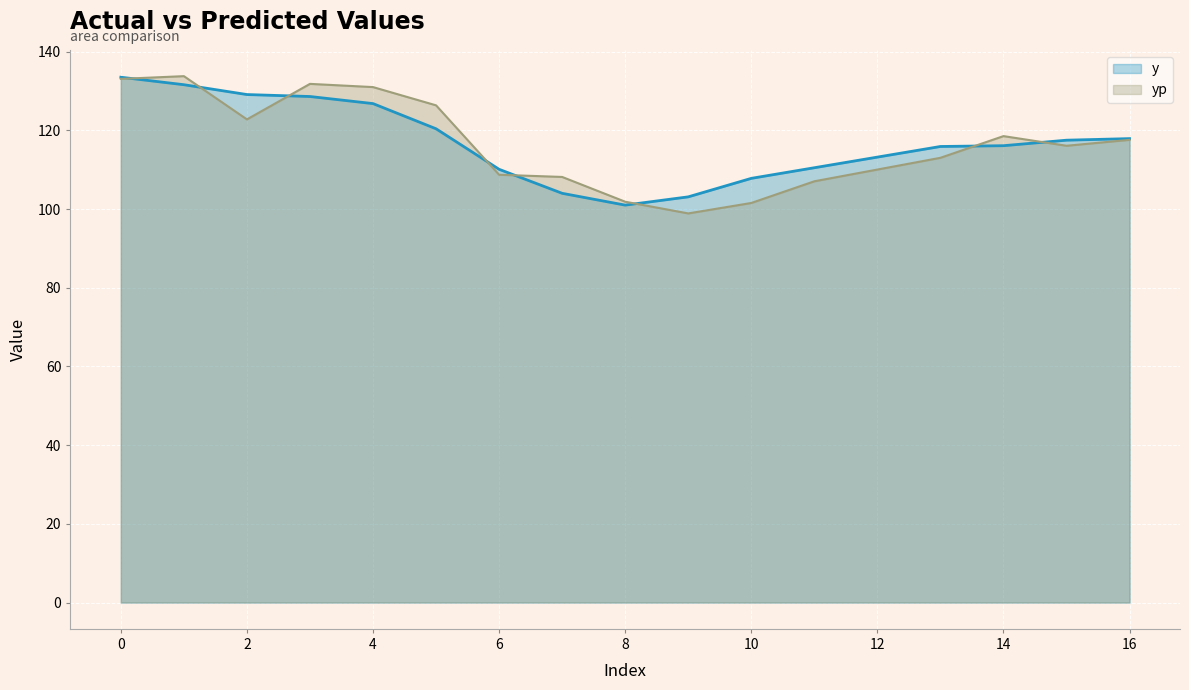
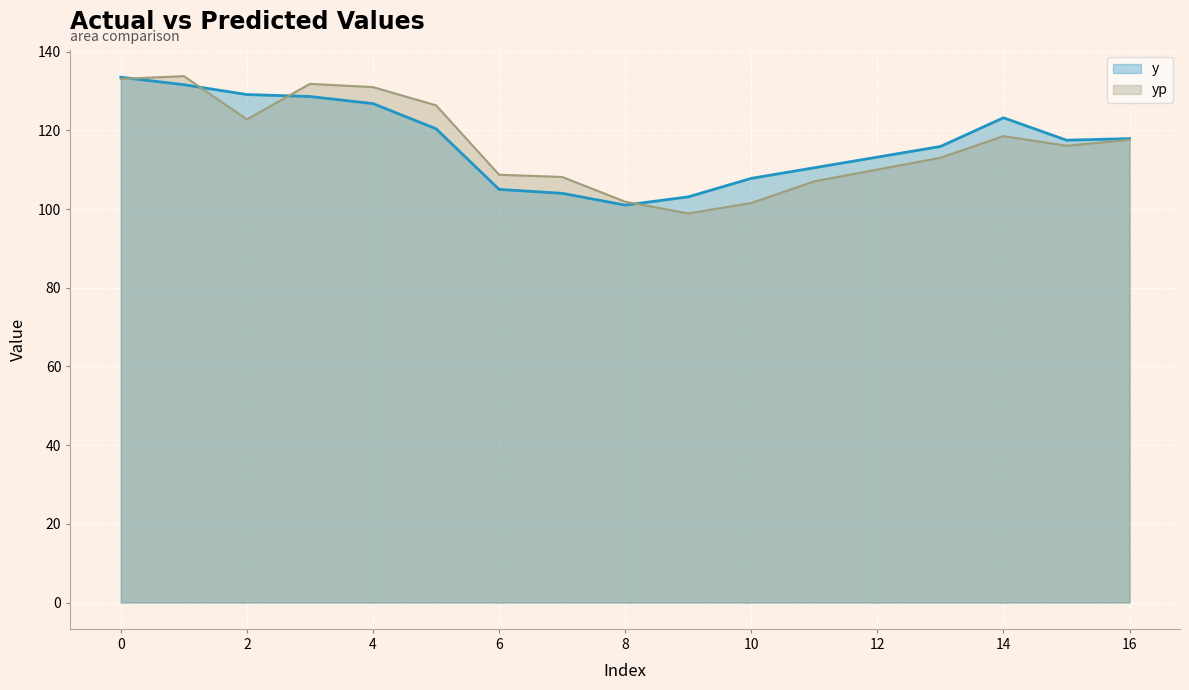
  {
    "y": {
      "2": 129,
      "4": 127,
-     "6": 110,
+     "6": 105,
      "8": 101,
      "10": 108,
      "12": 113,
-     "14": 116
+     "14": 123
    },
    "yp": {
      "2": 123,
      "4": 131,
      "6": 109,
      "8": 102,
      "10": 102,
      "12": 110,
      "14": 119
    }
  }
